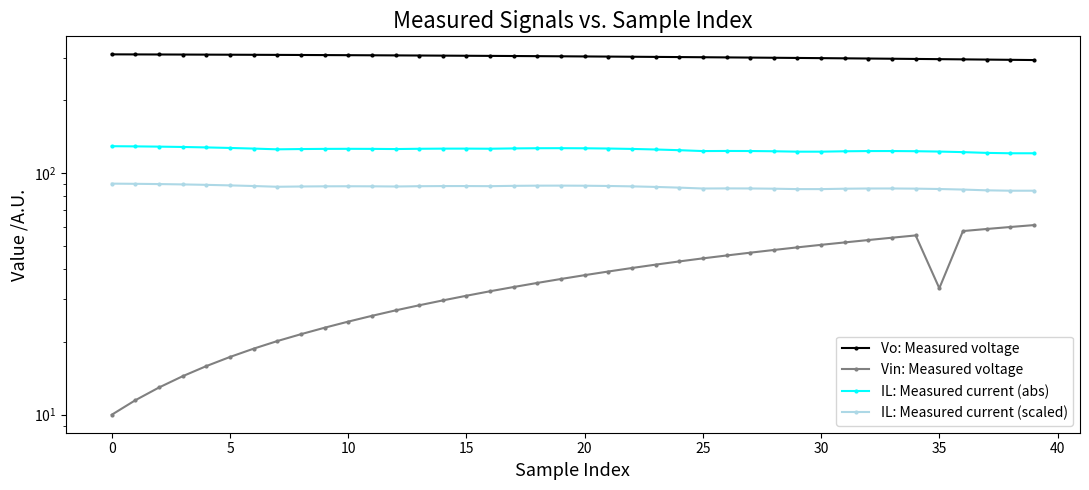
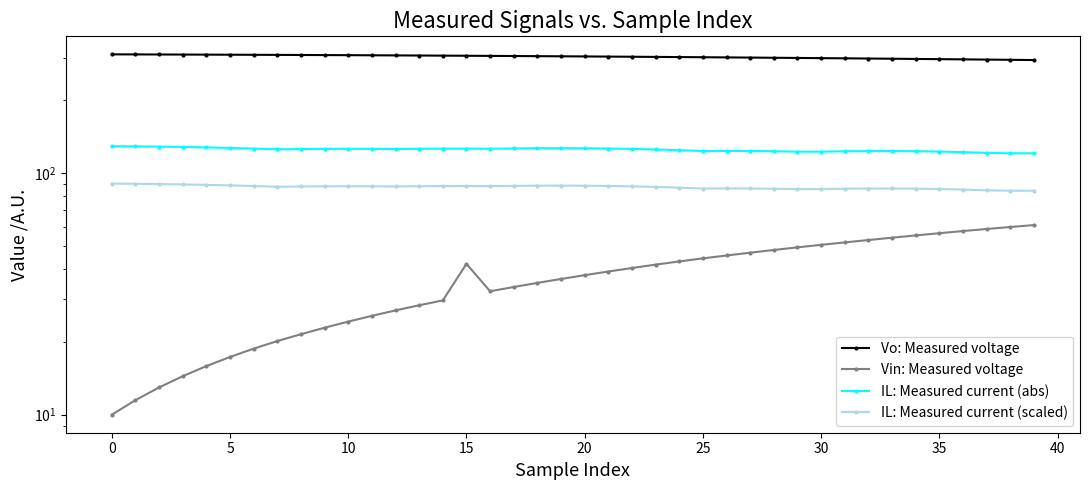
  {
    "Vo: Measured voltage": {
      "0": 310,
      "5": 310,
      "10": 310,
      "15": 310,
      "20": 300,
      "25": 300,
      "30": 300,
      "35": 300
    },
    "Vin: Measured voltage": {
      "0": 10,
      "5": 17,
      "10": 24,
-     "15": 31,
+     "15": 42,
      "20": 38,
      "25": 44,
      "30": 50,
-     "35": 33
+     "35": 56
    },
    "IL: Measured current (abs)": {
      "0": 130,
      "5": 130,
      "10": 130,
      "15": 130,
      "20": 130,
      "25": 120,
      "30": 120,
      "35": 120
    },
    "IL: Measured current (scaled)": {
      "0": 90,
      "5": 89,
      "10": 88,
      "15": 88,
      "20": 89,
      "25": 86,
      "30": 86,
      "35": 86
    }
  }
